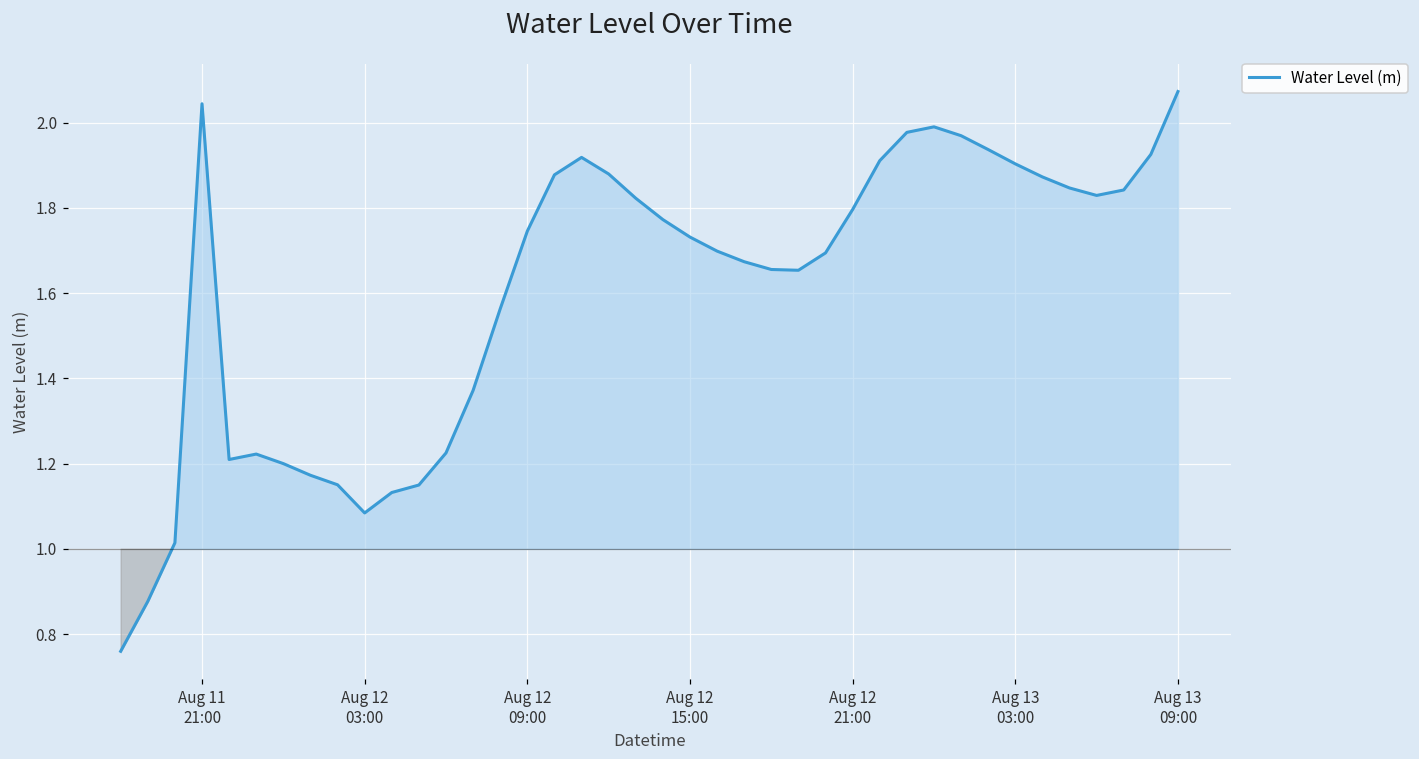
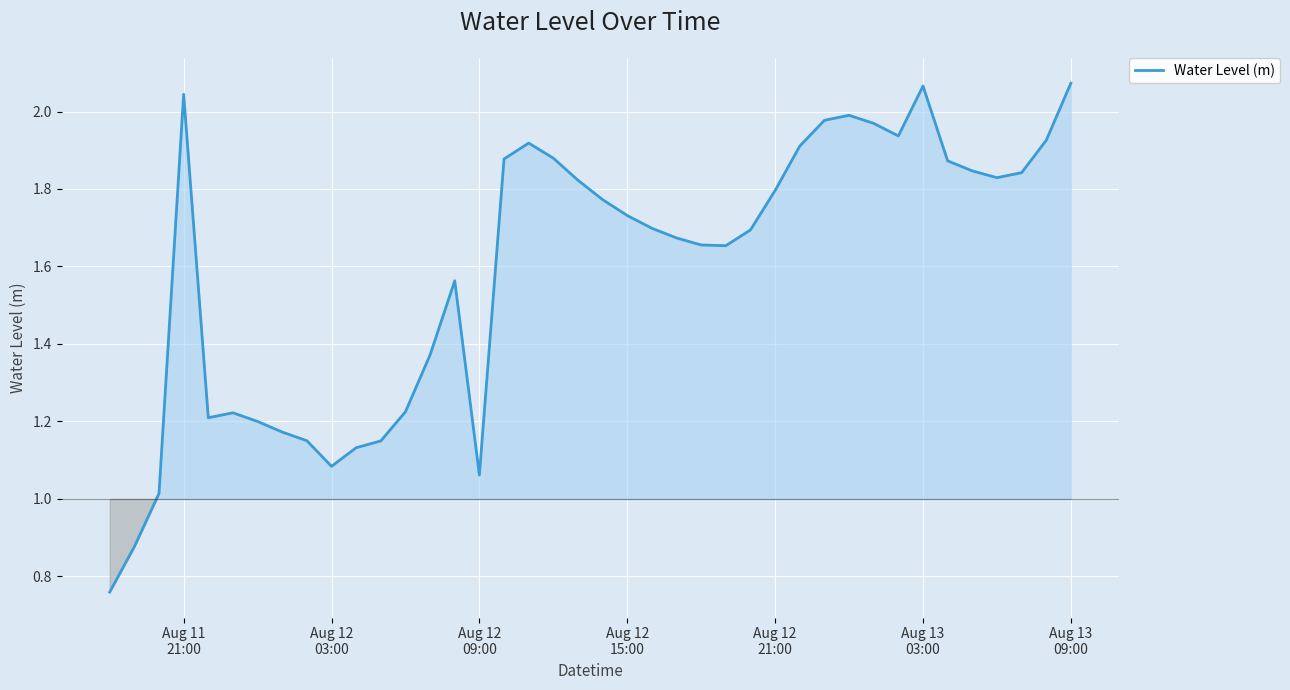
  {
    "Water Level (m)": {
-     "Aug 12 09:00": 1.75,
-     "Aug 13 03:00": 1.90
+     "Aug 12 09:00": 1.06,
+     "Aug 13 03:00": 2.07
    }
  }
